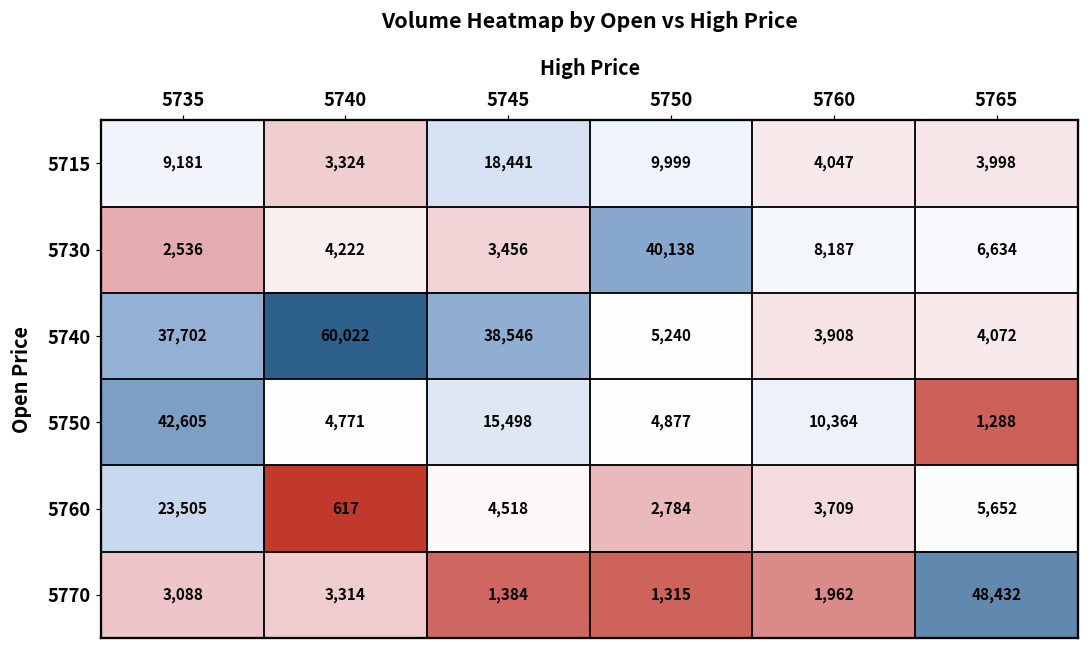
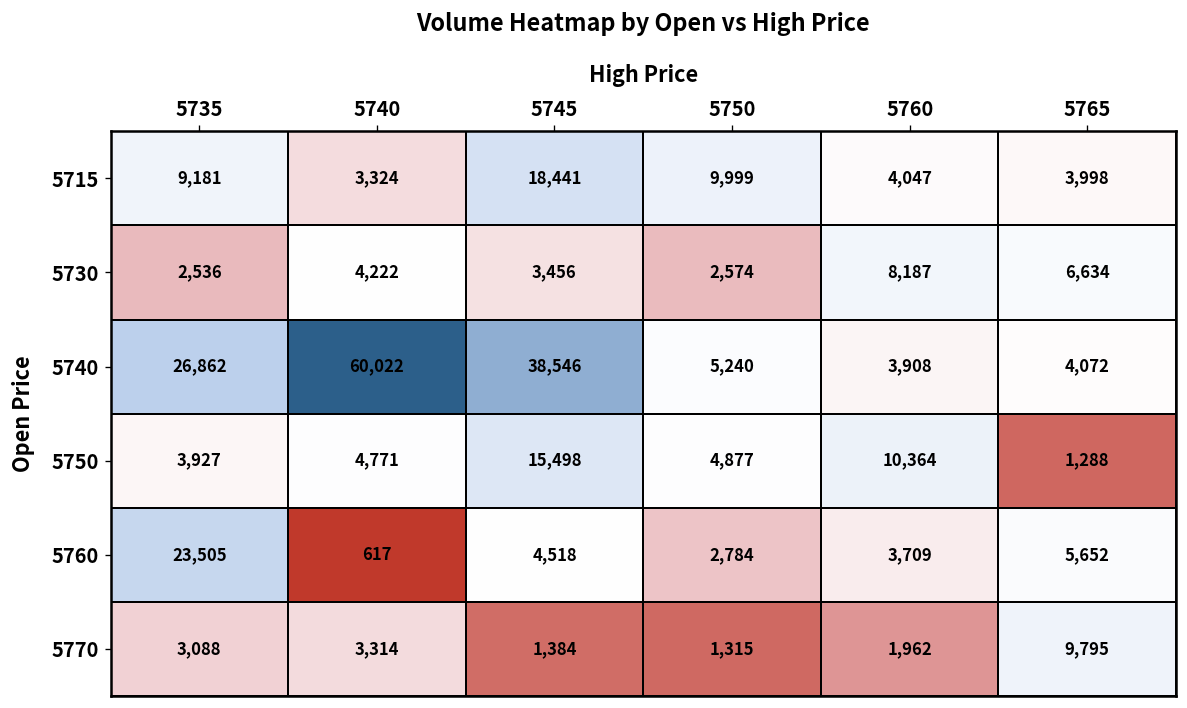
  {
    "5715": {
      "5735": "9,181",
      "5740": "3,324",
      "5745": "18,441",
      "5750": "9,999",
      "5760": "4,047",
      "5765": "3,998"
    },
    "5730": {
      "5735": "2,536",
      "5740": "4,222",
      "5745": "3,456",
-     "5750": "40,138",
+     "5750": "2,574",
      "5760": "8,187",
      "5765": "6,634"
    },
    "5740": {
-     "5735": "37,702",
+     "5735": "26,862",
      "5740": "60,022",
      "5745": "38,546",
      "5750": "5,240",
      "5760": "3,908",
      "5765": "4,072"
    },
    "5750": {
-     "5735": "42,605",
+     "5735": "3,927",
      "5740": "4,771",
      "5745": "15,498",
      "5750": "4,877",
      "5760": "10,364",
      "5765": "1,288"
    },
    "5760": {
      "5735": "23,505",
      "5740": "617",
      "5745": "4,518",
      "5750": "2,784",
      "5760": "3,709",
      "5765": "5,652"
    },
    "5770": {
      "5735": "3,088",
      "5740": "3,314",
      "5745": "1,384",
      "5750": "1,315",
      "5760": "1,962",
-     "5765": "48,432"
+     "5765": "9,795"
    }
  }
